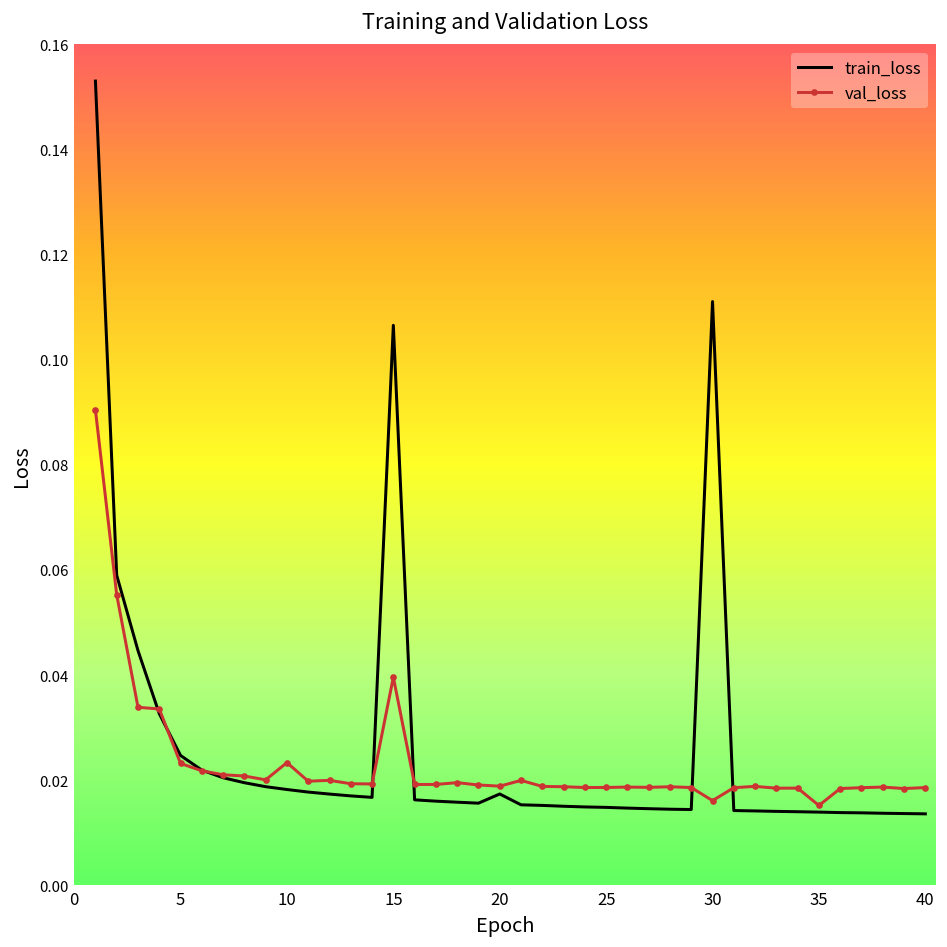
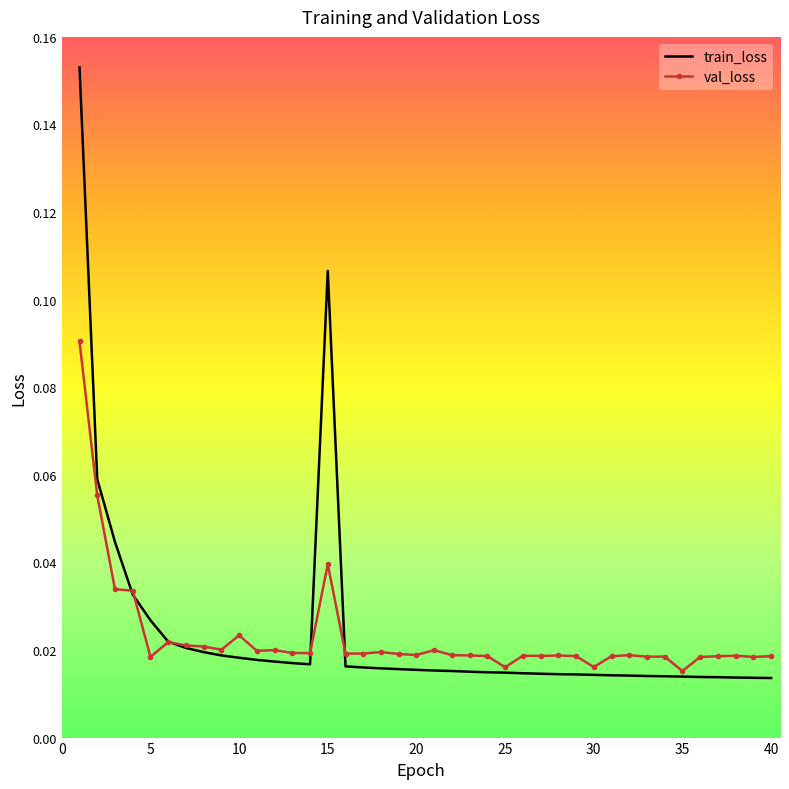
  {
    "train_loss": {
-     "5": 0.025,
+     "5": 0.027,
      "10": 0.018,
      "15": 0.107,
-     "20": 0.017,
+     "20": 0.015,
      "25": 0.015,
-     "30": 0.111,
+     "30": 0.014,
      "35": 0.014,
      "40": 0.014
    },
    "val_loss": {
-     "5": 0.023,
+     "5": 0.018,
      "10": 0.023,
      "15": 0.040,
      "20": 0.019,
-     "25": 0.019,
+     "25": 0.016,
      "30": 0.016,
      "35": 0.015,
      "40": 0.019
    }
  }
